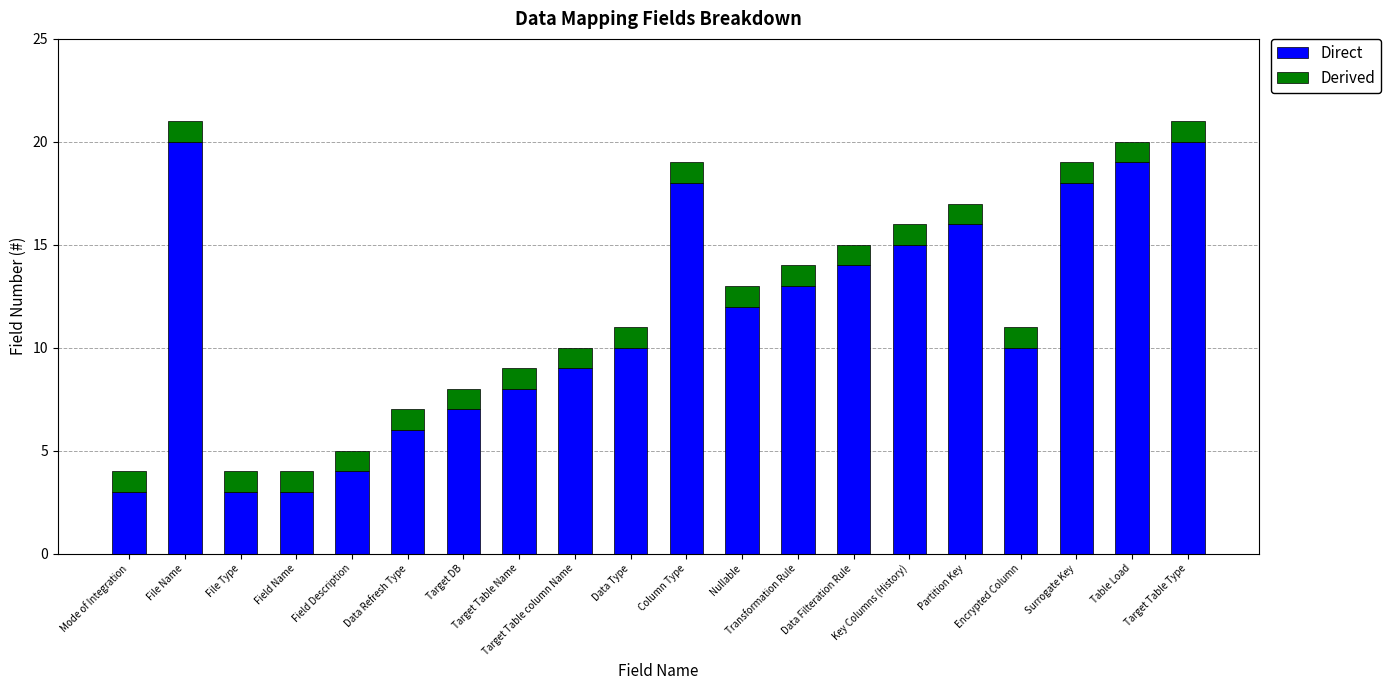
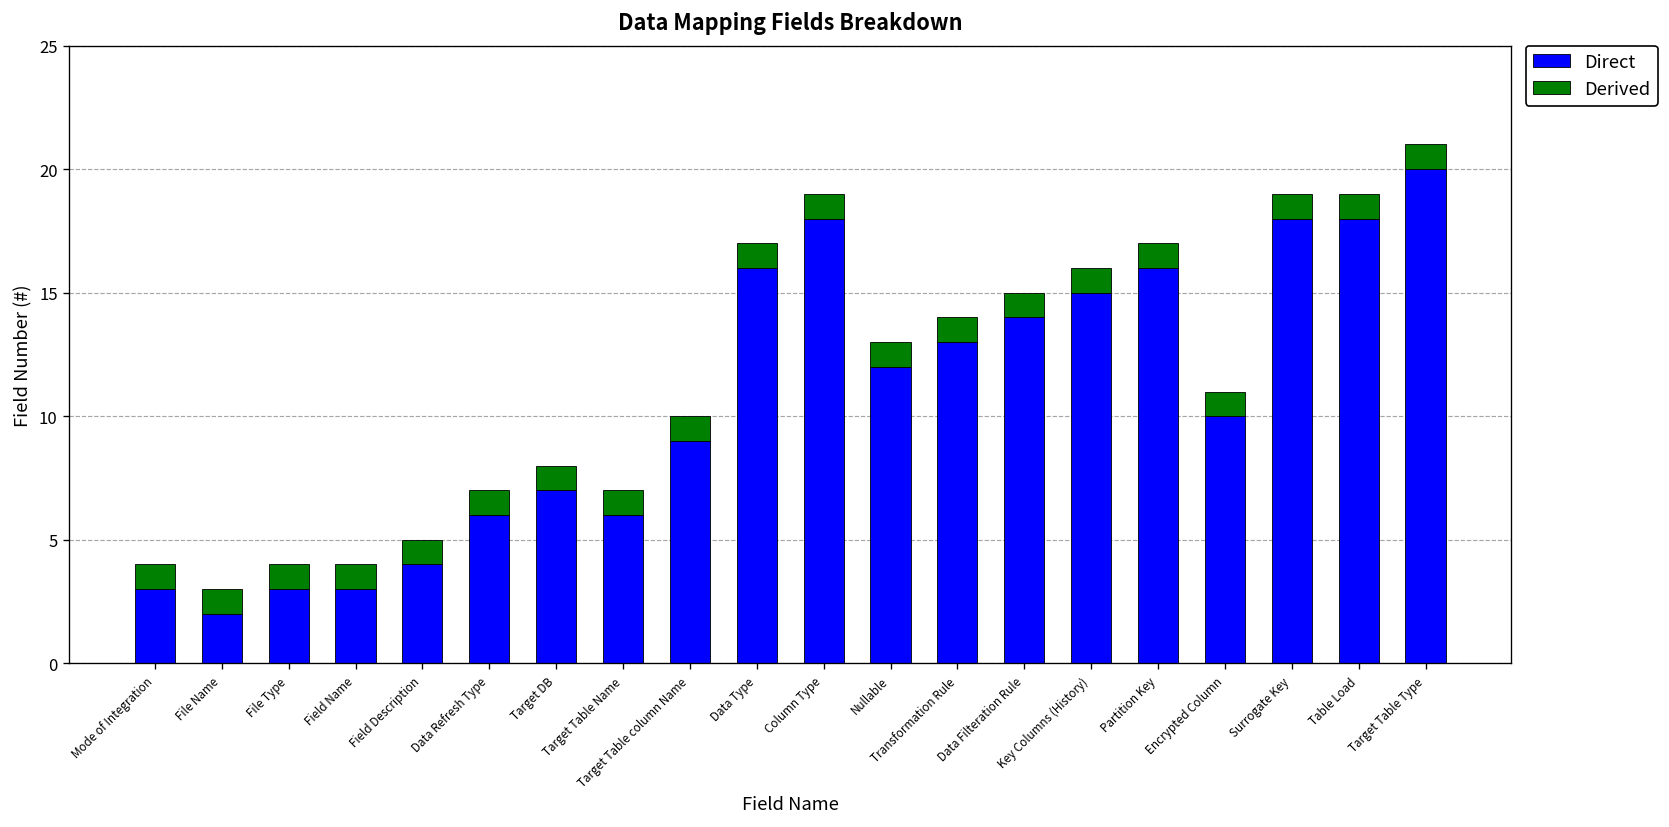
  {
    "Direct": {
      "Mode of Integration": 3,
-     "File Name": 20,
+     "File Name": 2,
      "File Type": 3,
      "Field Name": 3,
      "Field Description": 4,
      "Data Refresh Type": 6,
      "Target DB": 7,
-     "Target Table Name": 8,
+     "Target Table Name": 6,
      "Target Table column Name": 9,
-     "Data Type": 10,
+     "Data Type": 16,
      "Column Type": 18,
      "Nullable": 12,
      "Transformation Rule": 13,
      "Data Filteration Rule": 14,
      "Key Columns (History)": 15,
      "Partition Key": 16,
      "Encrypted Column": 10,
      "Surrogate Key": 18,
-     "Table Load": 19,
+     "Table Load": 18,
      "Target Table Type": 20
    },
    "Derived": {
      "Mode of Integration": 1,
      "File Name": 1,
      "File Type": 1,
      "Field Name": 1,
      "Field Description": 1,
      "Data Refresh Type": 1,
      "Target DB": 1,
      "Target Table Name": 1,
      "Target Table column Name": 1,
      "Data Type": 1,
      "Column Type": 1,
      "Nullable": 1,
      "Transformation Rule": 1,
      "Data Filteration Rule": 1,
      "Key Columns (History)": 1,
      "Partition Key": 1,
      "Encrypted Column": 1,
      "Surrogate Key": 1,
      "Table Load": 1,
      "Target Table Type": 1
    }
  }
